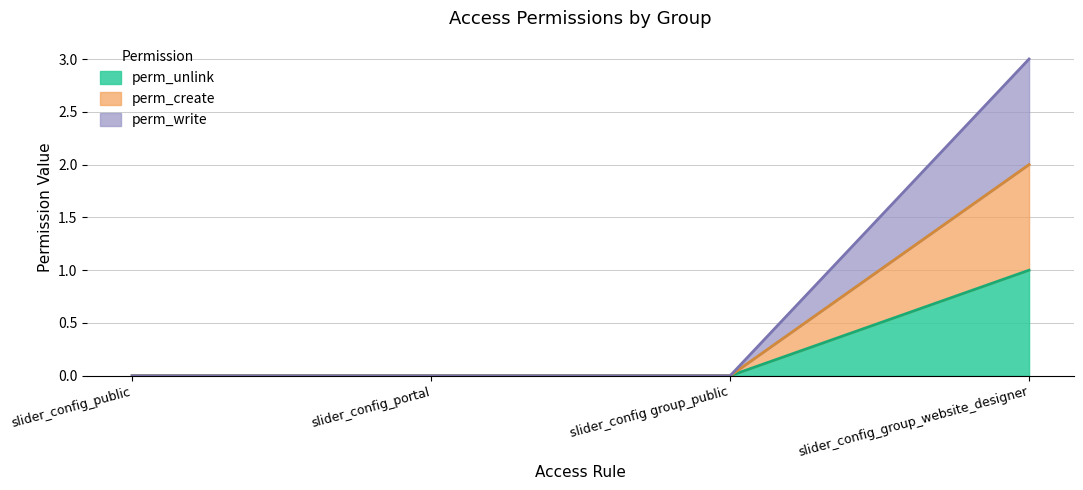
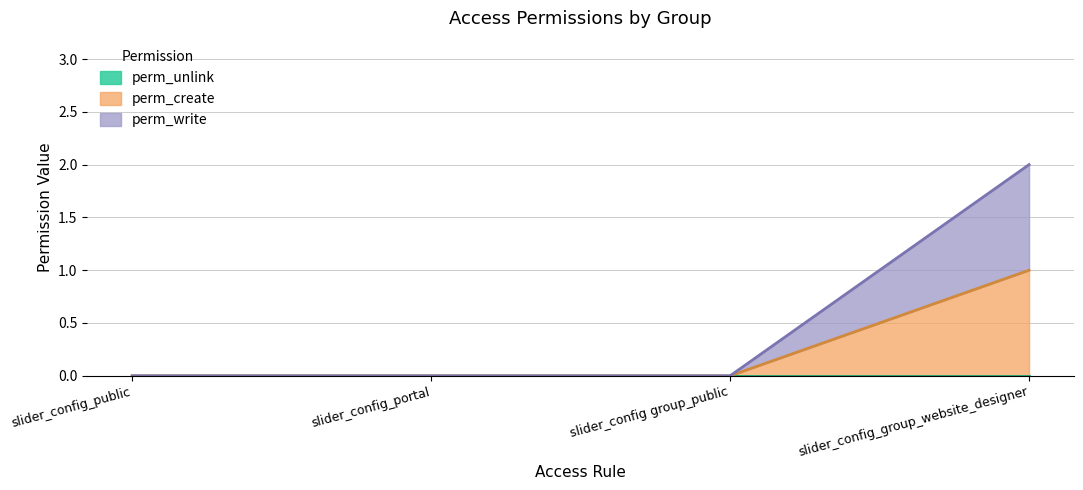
  {
    "perm_unlink": {
-     "slider_config_group_website_designer": 1
+     "slider_config_group_website_designer": 0
    },
    "perm_create": {
      "slider_config_group_website_designer": 1
    },
    "perm_write": {
      "slider_config_group_website_designer": 1
    }
  }
